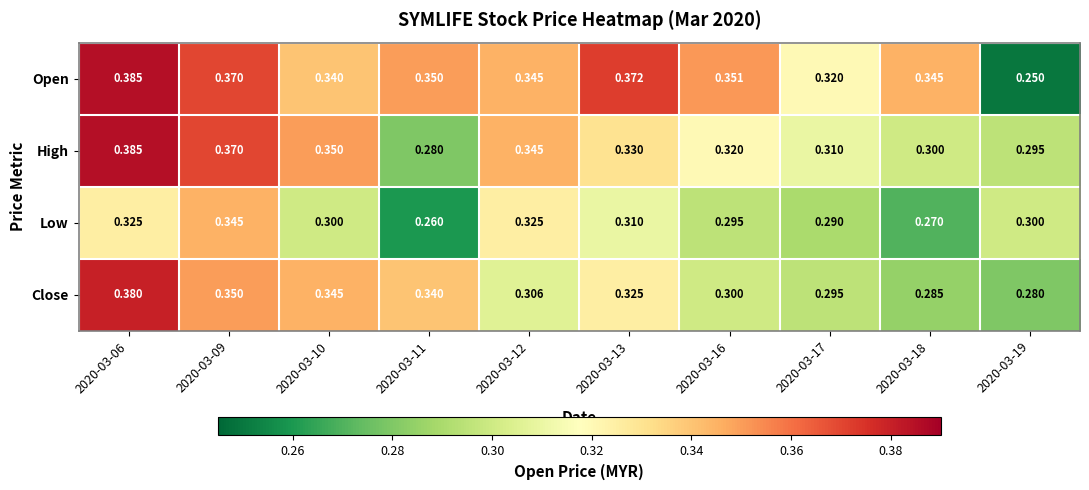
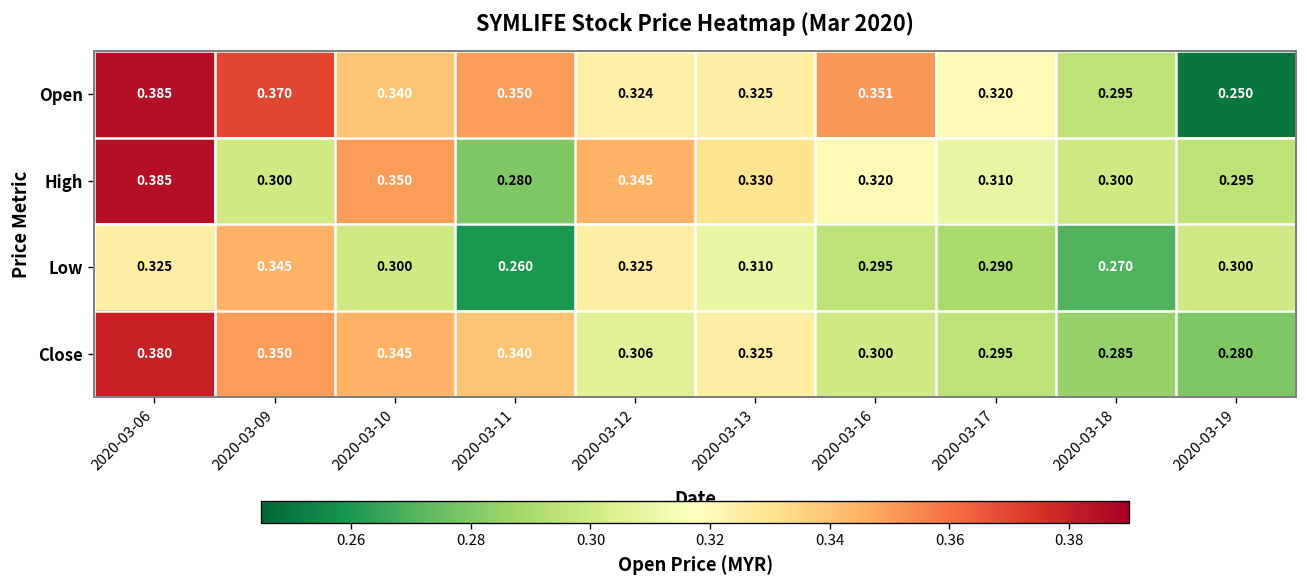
  {
    "Open": {
      "2020-03-06": 0.385,
      "2020-03-09": 0.370,
      "2020-03-10": 0.340,
      "2020-03-11": 0.350,
-     "2020-03-12": 0.345,
-     "2020-03-13": 0.372,
+     "2020-03-12": 0.324,
+     "2020-03-13": 0.325,
      "2020-03-16": 0.351,
      "2020-03-17": 0.320,
-     "2020-03-18": 0.345,
+     "2020-03-18": 0.295,
      "2020-03-19": 0.250
    },
    "High": {
      "2020-03-06": 0.385,
-     "2020-03-09": 0.370,
+     "2020-03-09": 0.300,
      "2020-03-10": 0.350,
      "2020-03-11": 0.280,
      "2020-03-12": 0.345,
      "2020-03-13": 0.330,
      "2020-03-16": 0.320,
      "2020-03-17": 0.310,
      "2020-03-18": 0.300,
      "2020-03-19": 0.295
    },
    "Low": {
      "2020-03-06": 0.325,
      "2020-03-09": 0.345,
      "2020-03-10": 0.300,
      "2020-03-11": 0.260,
      "2020-03-12": 0.325,
      "2020-03-13": 0.310,
      "2020-03-16": 0.295,
      "2020-03-17": 0.290,
      "2020-03-18": 0.270,
      "2020-03-19": 0.300
    },
    "Close": {
      "2020-03-06": 0.380,
      "2020-03-09": 0.350,
      "2020-03-10": 0.345,
      "2020-03-11": 0.340,
      "2020-03-12": 0.306,
      "2020-03-13": 0.325,
      "2020-03-16": 0.300,
      "2020-03-17": 0.295,
      "2020-03-18": 0.285,
      "2020-03-19": 0.280
    }
  }
